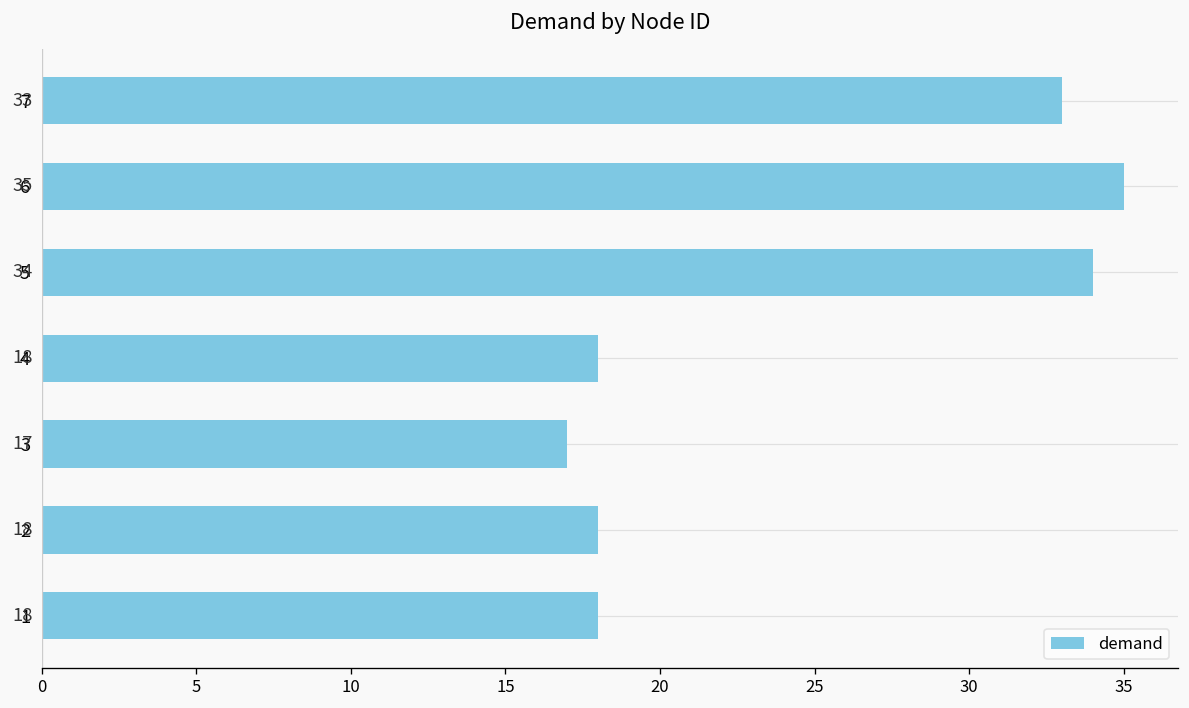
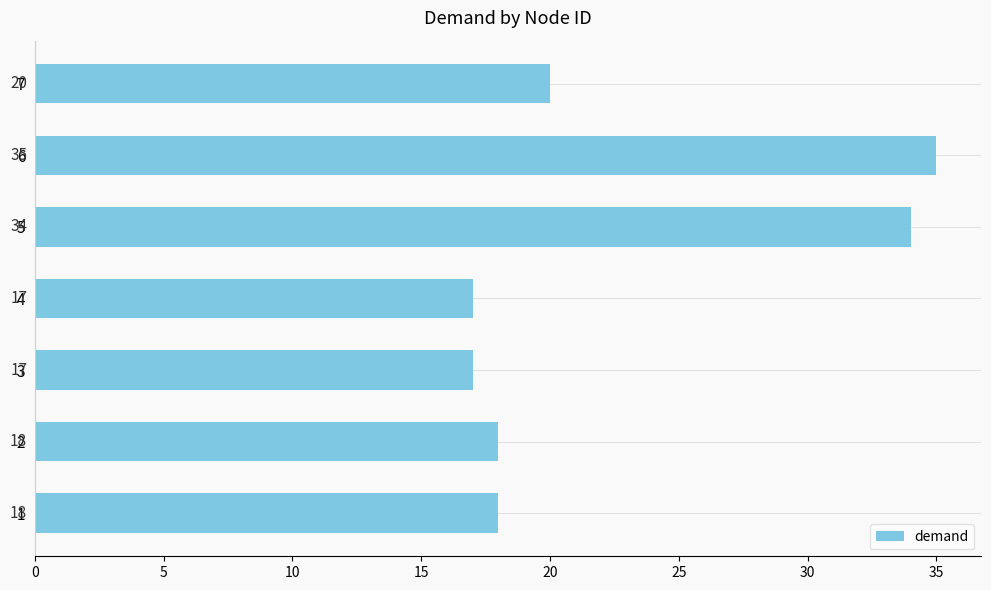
  {
-   "7": 33,
-   "4": 18
+   "7": 20,
+   "4": 17
  }
